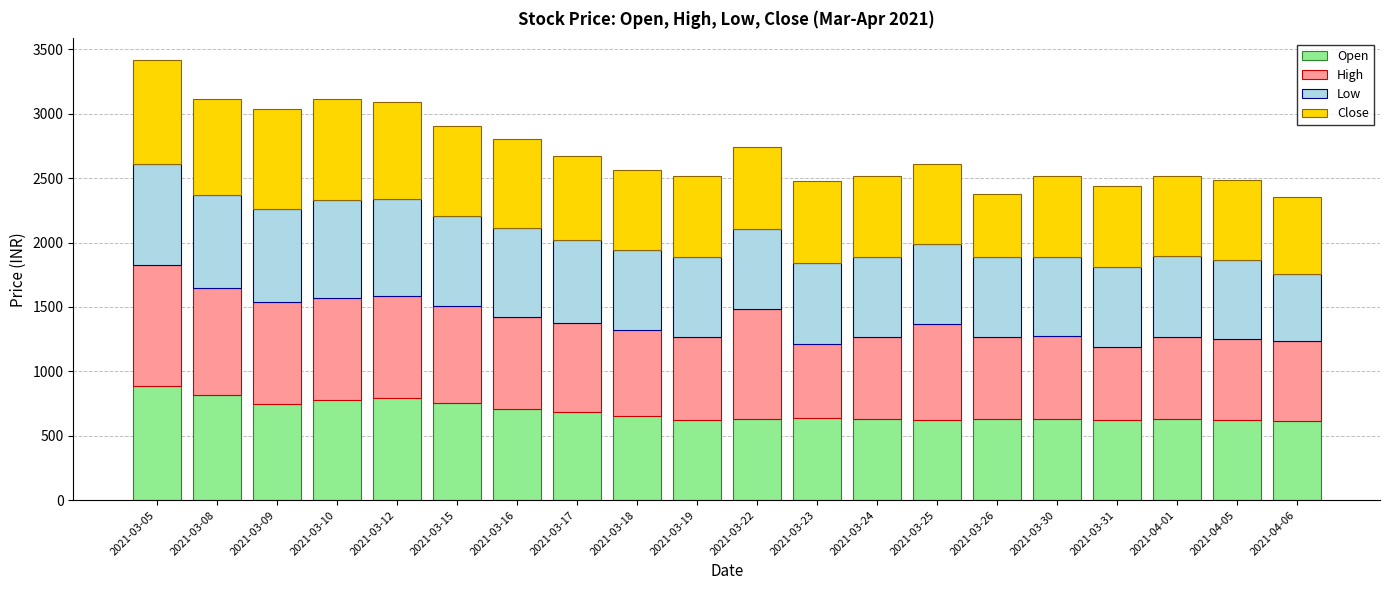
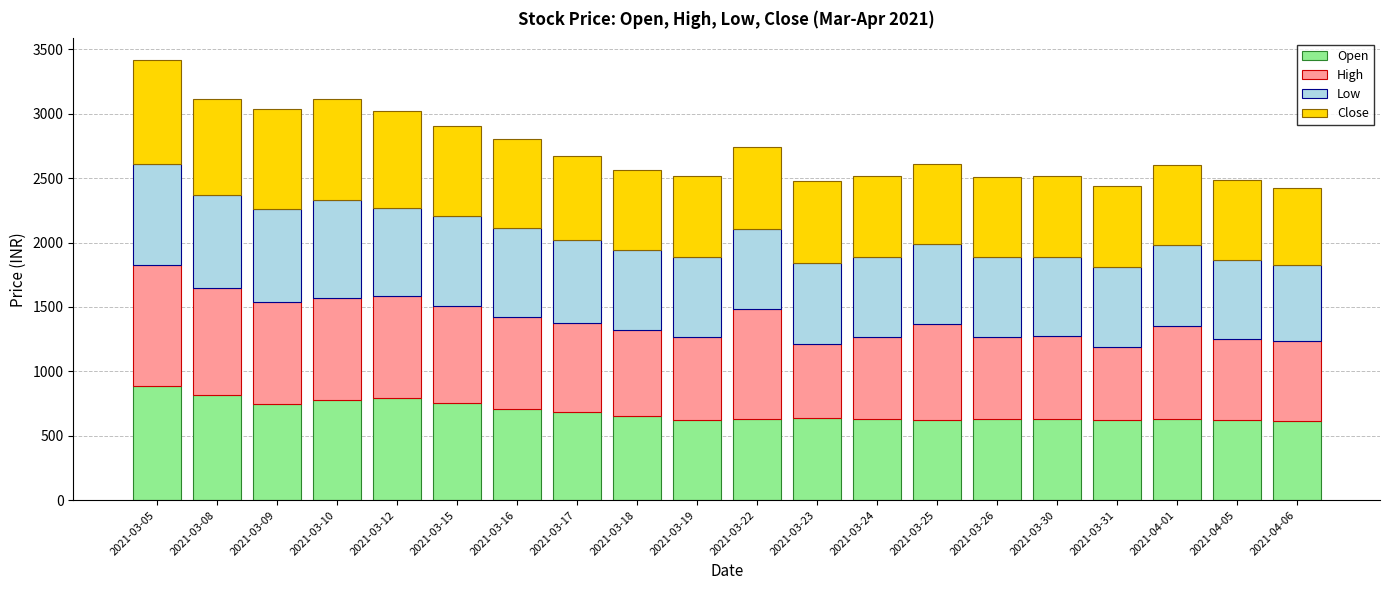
  {
    "Open": {
      "2021-03-05": 890,
      "2021-03-08": 820,
      "2021-03-09": 750,
      "2021-03-10": 780,
      "2021-03-12": 790,
      "2021-03-15": 750,
      "2021-03-16": 710,
      "2021-03-17": 690,
      "2021-03-18": 660,
      "2021-03-19": 620,
      "2021-03-22": 630,
      "2021-03-23": 640,
      "2021-03-24": 630,
      "2021-03-25": 620,
      "2021-03-26": 630,
      "2021-03-30": 630,
      "2021-03-31": 620,
      "2021-04-01": 630,
      "2021-04-05": 620,
      "2021-04-06": 620
    },
    "High": {
      "2021-03-05": 930,
      "2021-03-08": 830,
      "2021-03-09": 790,
      "2021-03-10": 790,
      "2021-03-12": 790,
      "2021-03-15": 750,
      "2021-03-16": 720,
      "2021-03-17": 690,
      "2021-03-18": 660,
      "2021-03-19": 640,
      "2021-03-22": 850,
      "2021-03-23": 570,
      "2021-03-24": 640,
      "2021-03-25": 740,
      "2021-03-26": 630,
      "2021-03-30": 640,
      "2021-03-31": 560,
-     "2021-04-01": 640,
+     "2021-04-01": 730,
      "2021-04-05": 630,
      "2021-04-06": 620
    },
    "Low": {
      "2021-03-05": 790,
      "2021-03-08": 730,
      "2021-03-09": 720,
      "2021-03-10": 760,
-     "2021-03-12": 750,
+     "2021-03-12": 680,
      "2021-03-15": 700,
      "2021-03-16": 690,
      "2021-03-17": 650,
      "2021-03-18": 620,
      "2021-03-19": 620,
      "2021-03-22": 630,
      "2021-03-23": 630,
      "2021-03-24": 620,
      "2021-03-25": 620,
      "2021-03-26": 620,
      "2021-03-30": 620,
      "2021-03-31": 620,
      "2021-04-01": 620,
      "2021-04-05": 610,
-     "2021-04-06": 520
+     "2021-04-06": 600
    },
    "Close": {
      "2021-03-05": 800,
      "2021-03-08": 740,
      "2021-03-09": 780,
      "2021-03-10": 780,
      "2021-03-12": 750,
      "2021-03-15": 700,
      "2021-03-16": 690,
      "2021-03-17": 650,
      "2021-03-18": 630,
      "2021-03-19": 630,
      "2021-03-22": 630,
      "2021-03-23": 640,
      "2021-03-24": 630,
      "2021-03-25": 620,
-     "2021-03-26": 490,
+     "2021-03-26": 620,
      "2021-03-30": 620,
      "2021-03-31": 620,
      "2021-04-01": 620,
      "2021-04-05": 620,
      "2021-04-06": 600
    }
  }
